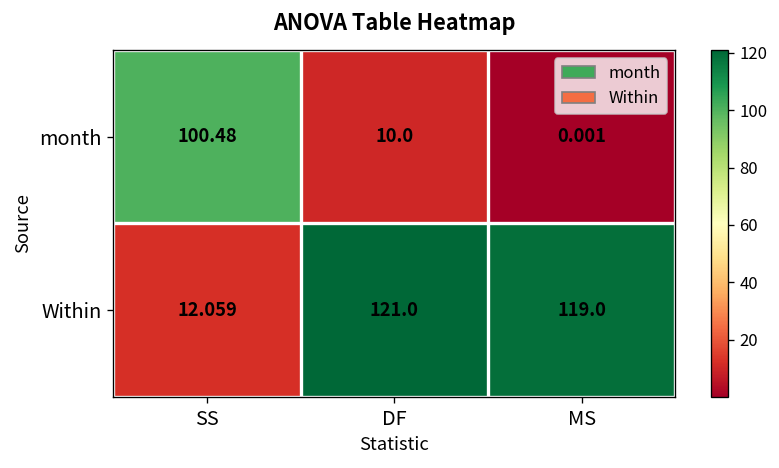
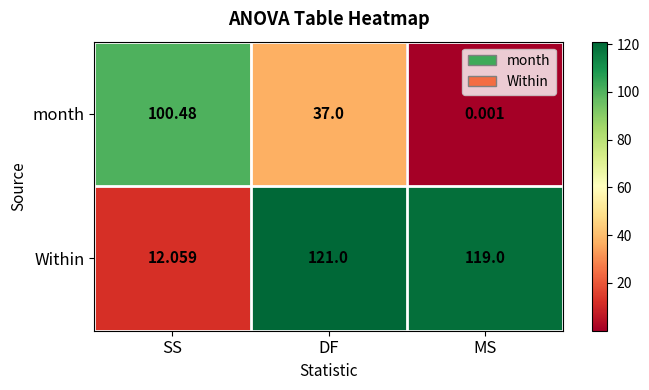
  {
    "month": {
      "SS": 100.48,
-     "DF": 10.0,
+     "DF": 37.0,
      "MS": 0.001
    },
    "Within": {
      "SS": 12.059,
      "DF": 121.0,
      "MS": 119.0
    }
  }
